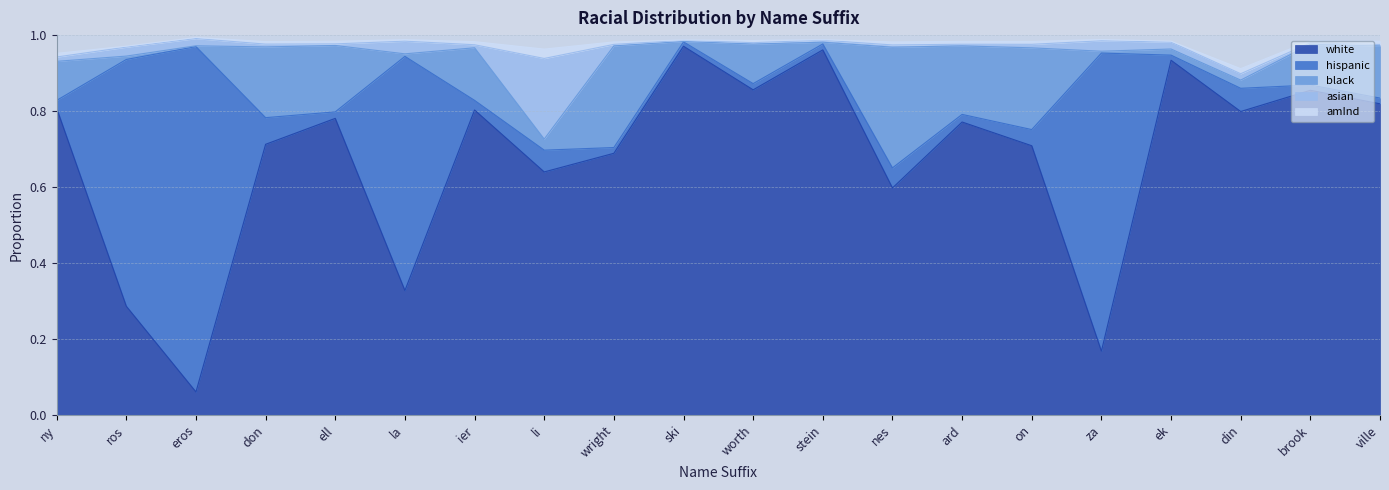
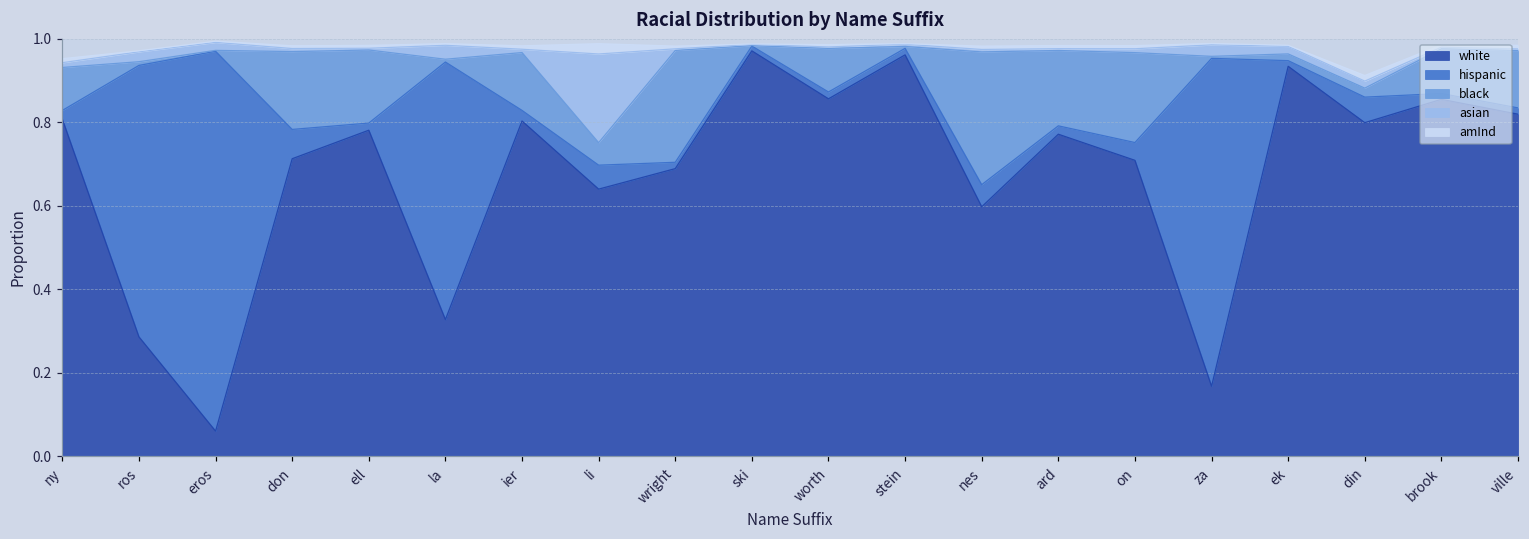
  {
    "black": {
      "ny": 0.10,
      "ros": 0.01,
      "don": 0.19,
      "la": 0.01,
      "ier": 0.14,
-     "li": 0.03,
+     "li": 0.05,
      "on": 0.22,
      "ek": 0.02,
      "din": 0.02
    },
    "asian": {
      "ny": 0.01,
      "ier": 0.01,
      "li": 0.21,
      "on": 0.01,
      "din": 0.02
    },
    "amInd": {
      "ny": 0.01,
      "ell": 0.01,
      "ier": 0.01,
      "li": 0.02,
      "nes": 0.01,
      "ard": 0.01,
      "on": 0.01,
      "din": 0.01,
      "ville": 0.01
    }
  }
